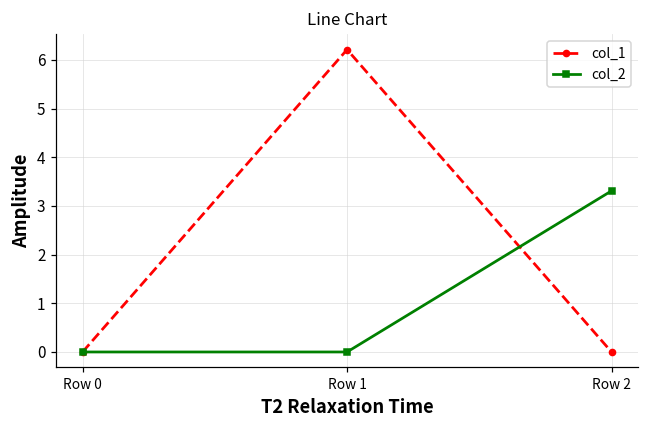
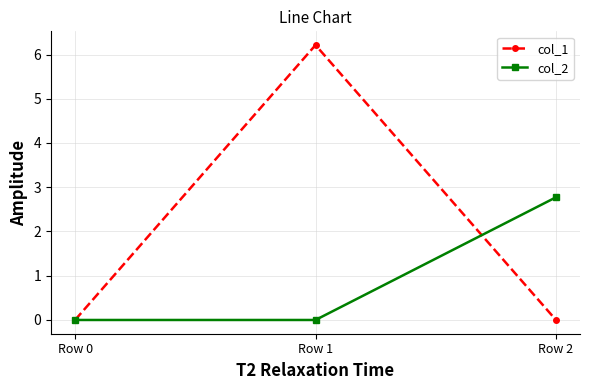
  {
    "col_1": {
      "Row 1": 6.2,
      "Row 2": 0.0
    },
    "col_2": {
      "Row 1": 0.0,
-     "Row 2": 3.3
+     "Row 2": 2.8
    }
  }
